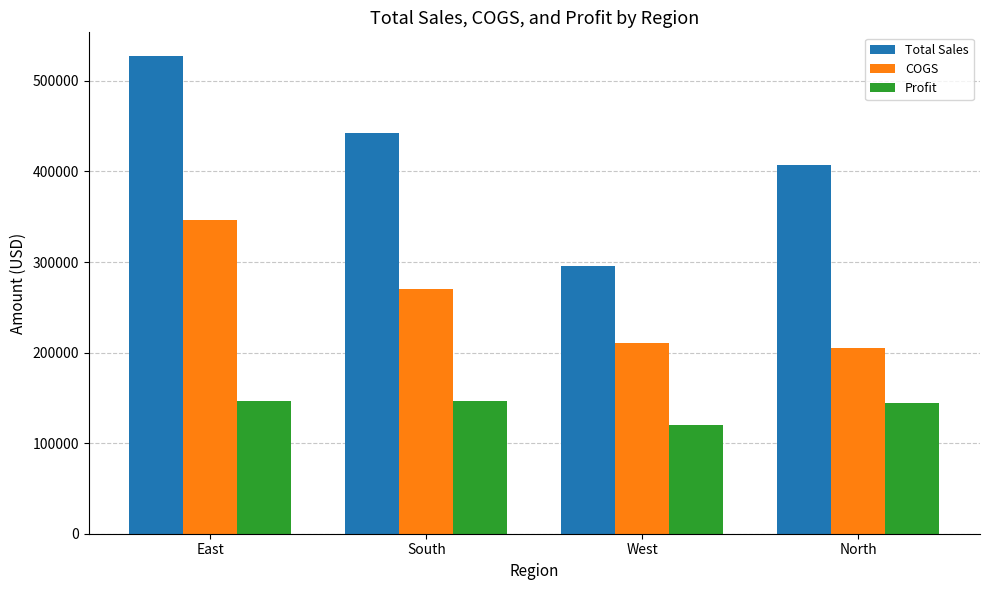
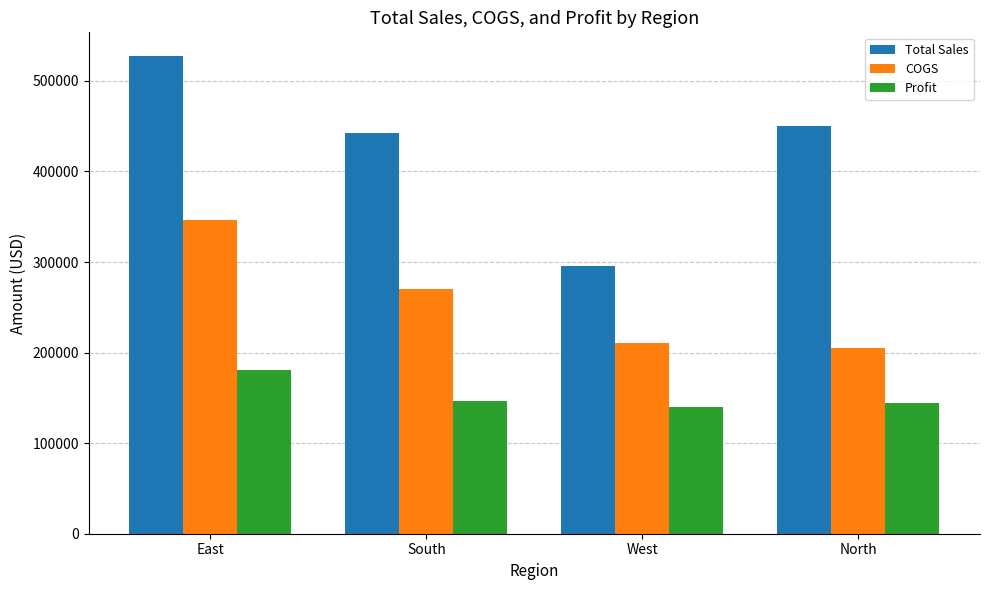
  {
    "Total Sales": {
      "East": 530000,
      "South": 440000,
      "West": 300000,
-     "North": 410000
+     "North": 450000
    },
    "COGS": {
      "East": 350000,
      "South": 270000,
      "West": 210000,
      "North": 200000
    },
    "Profit": {
-     "East": 150000,
+     "East": 180000,
      "South": 150000,
-     "West": 120000,
+     "West": 140000,
      "North": 140000
    }
  }
